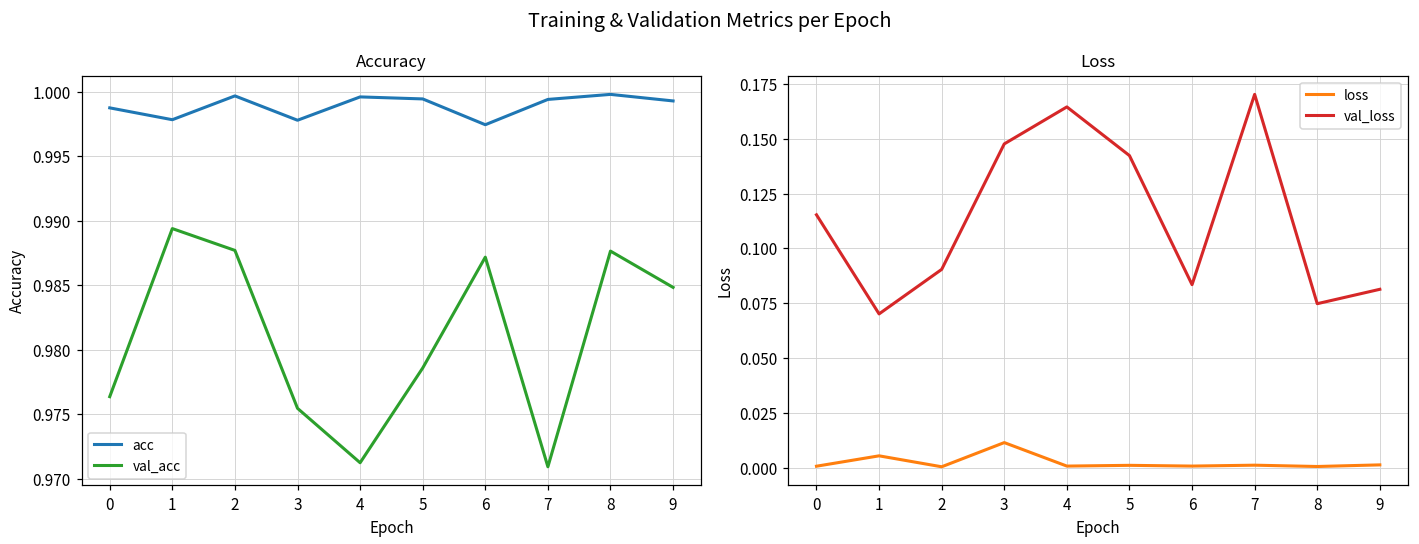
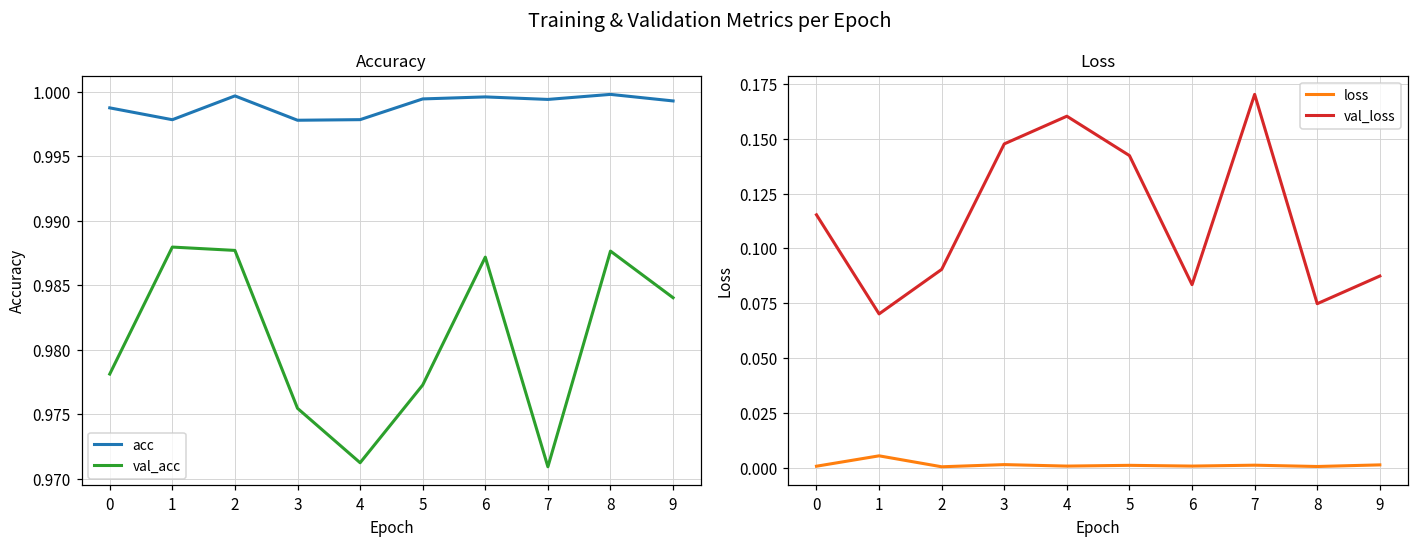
  {
    "Accuracy": {
      "acc": {
        "0": 0.9988,
        "1": 0.9978,
        "2": 0.9997,
        "3": 0.9978,
-       "4": 0.9996,
+       "4": 0.9978,
        "5": 0.9995,
-       "6": 0.9975,
+       "6": 0.9996,
        "7": 0.9994,
        "8": 0.9998,
        "9": 0.9993
      },
      "val_acc": {
-       "0": 0.9764,
-       "1": 0.9894,
+       "0": 0.9781,
+       "1": 0.9880,
        "2": 0.9877,
        "3": 0.9755,
        "4": 0.9713,
-       "5": 0.9786,
+       "5": 0.9773,
        "6": 0.9872,
        "7": 0.9709,
        "8": 0.9877,
-       "9": 0.9848
+       "9": 0.9840
      }
    },
    "Loss": {
      "loss": {
        "0": 0.001,
        "1": 0.006,
        "2": 0.001,
-       "3": 0.012,
+       "3": 0.002,
        "4": 0.001,
        "5": 0.001,
        "6": 0.001,
        "7": 0.001,
        "8": 0.001,
        "9": 0.002
      },
      "val_loss": {
        "0": 0.115,
        "1": 0.070,
        "2": 0.090,
        "3": 0.148,
-       "4": 0.164,
+       "4": 0.160,
        "5": 0.142,
        "6": 0.084,
        "7": 0.170,
        "8": 0.075,
-       "9": 0.081
+       "9": 0.087
      }
    }
  }
